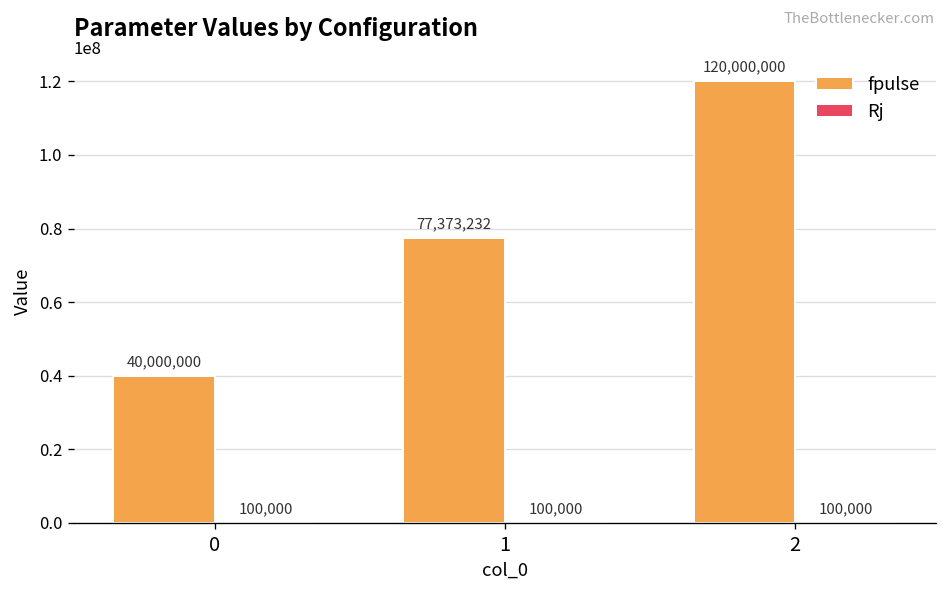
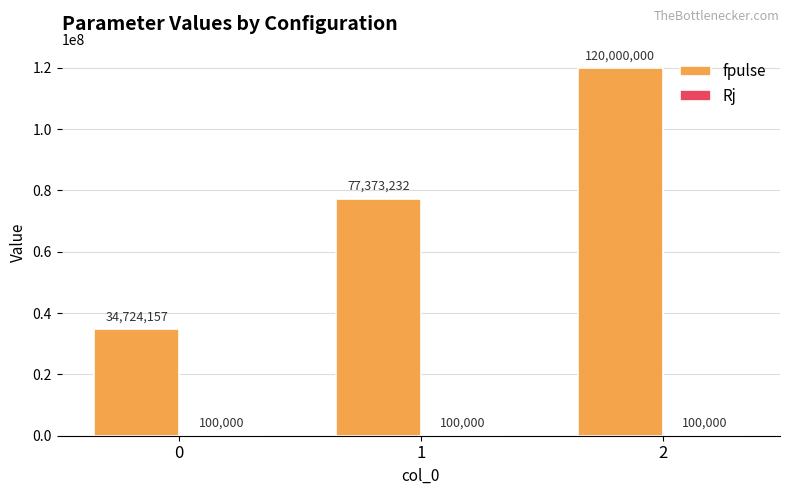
  {
    "fpulse": {
-     "0": "40,000,000",
+     "0": "34,724,157",
      "1": "77,373,232",
      "2": "120,000,000"
    },
    "Rj": {
      "0": "100,000",
      "1": "100,000",
      "2": "100,000"
    }
  }
